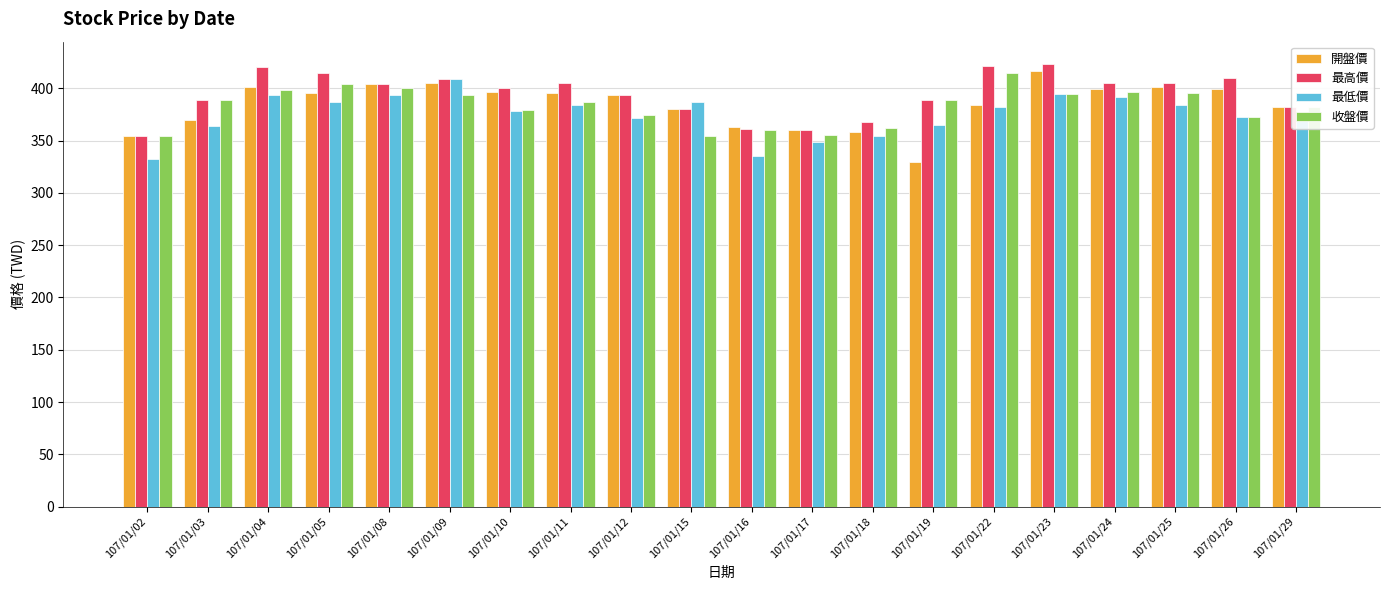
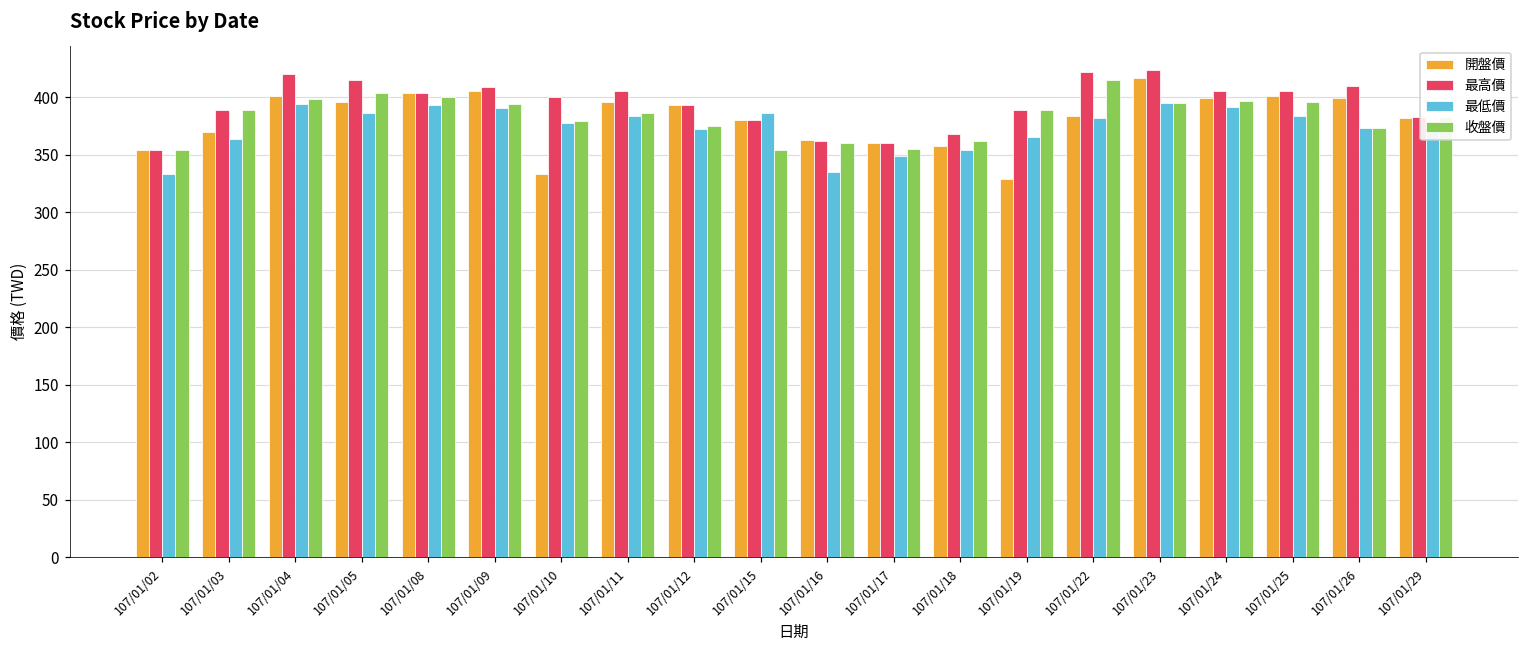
  {
    "開盤價": {
      "107/01/02": 354,
      "107/01/03": 370,
      "107/01/04": 401,
      "107/01/05": 396,
      "107/01/08": 404,
      "107/01/09": 405,
-     "107/01/10": 397,
+     "107/01/10": 333,
      "107/01/11": 396,
      "107/01/12": 394,
      "107/01/15": 380,
      "107/01/16": 363,
      "107/01/17": 360,
      "107/01/18": 358,
      "107/01/19": 329,
      "107/01/22": 384,
      "107/01/23": 417,
      "107/01/24": 399,
      "107/01/25": 401,
      "107/01/26": 399,
      "107/01/29": 382
    },
    "最高價": {
      "107/01/02": 354,
      "107/01/03": 389,
      "107/01/04": 420,
      "107/01/05": 415,
      "107/01/08": 404,
      "107/01/09": 409,
      "107/01/10": 401,
      "107/01/11": 405,
      "107/01/12": 394,
      "107/01/15": 381,
      "107/01/16": 362,
      "107/01/17": 361,
      "107/01/18": 368,
      "107/01/19": 389,
      "107/01/22": 422,
      "107/01/23": 424,
      "107/01/24": 405,
      "107/01/25": 405,
      "107/01/26": 410,
      "107/01/29": 383
    },
    "最低價": {
      "107/01/02": 333,
      "107/01/03": 364,
      "107/01/04": 394,
      "107/01/05": 387,
      "107/01/08": 394,
-     "107/01/09": 409,
+     "107/01/09": 391,
      "107/01/10": 378,
      "107/01/11": 384,
      "107/01/12": 372,
      "107/01/15": 387,
      "107/01/16": 335,
      "107/01/17": 349,
      "107/01/18": 355,
      "107/01/19": 365,
      "107/01/22": 382,
      "107/01/23": 395,
      "107/01/24": 392,
      "107/01/25": 384,
      "107/01/26": 373
    },
    "收盤價": {
      "107/01/02": 354,
      "107/01/03": 389,
      "107/01/04": 399,
      "107/01/05": 404,
      "107/01/08": 400,
      "107/01/09": 394,
      "107/01/10": 380,
      "107/01/11": 387,
      "107/01/12": 375,
      "107/01/15": 354,
      "107/01/16": 361,
      "107/01/17": 355,
      "107/01/18": 362,
      "107/01/19": 389,
      "107/01/22": 415,
      "107/01/23": 395,
      "107/01/24": 397,
      "107/01/25": 396,
      "107/01/26": 373
    }
  }
